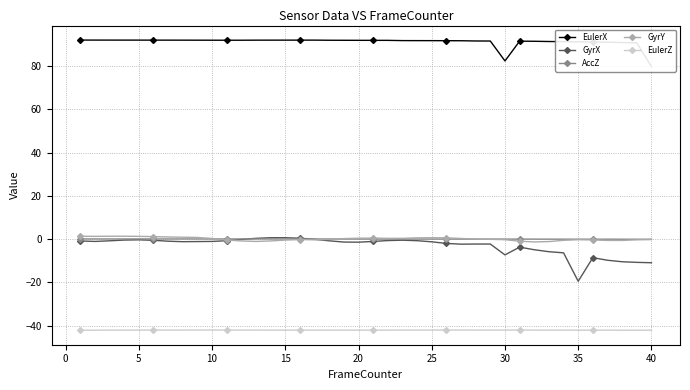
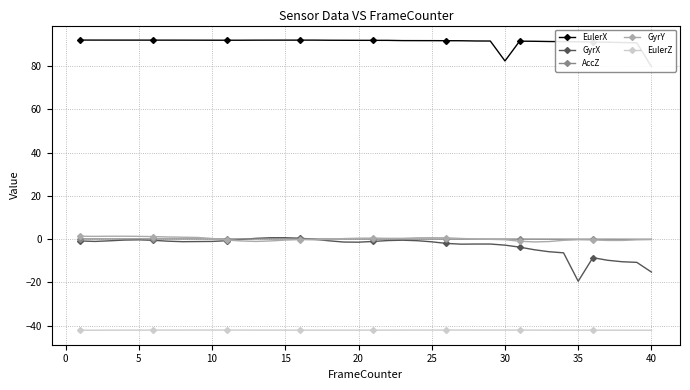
  {
    "EulerX": {
      "5": 92,
      "10": 92,
      "15": 92,
      "20": 92,
      "25": 92,
      "30": 82
    },
    "GyrX": {
      "20": -1,
      "25": -1,
-     "30": -7,
+     "30": -3,
      "35": -20,
-     "40": -11
+     "40": -15
    }
  }
